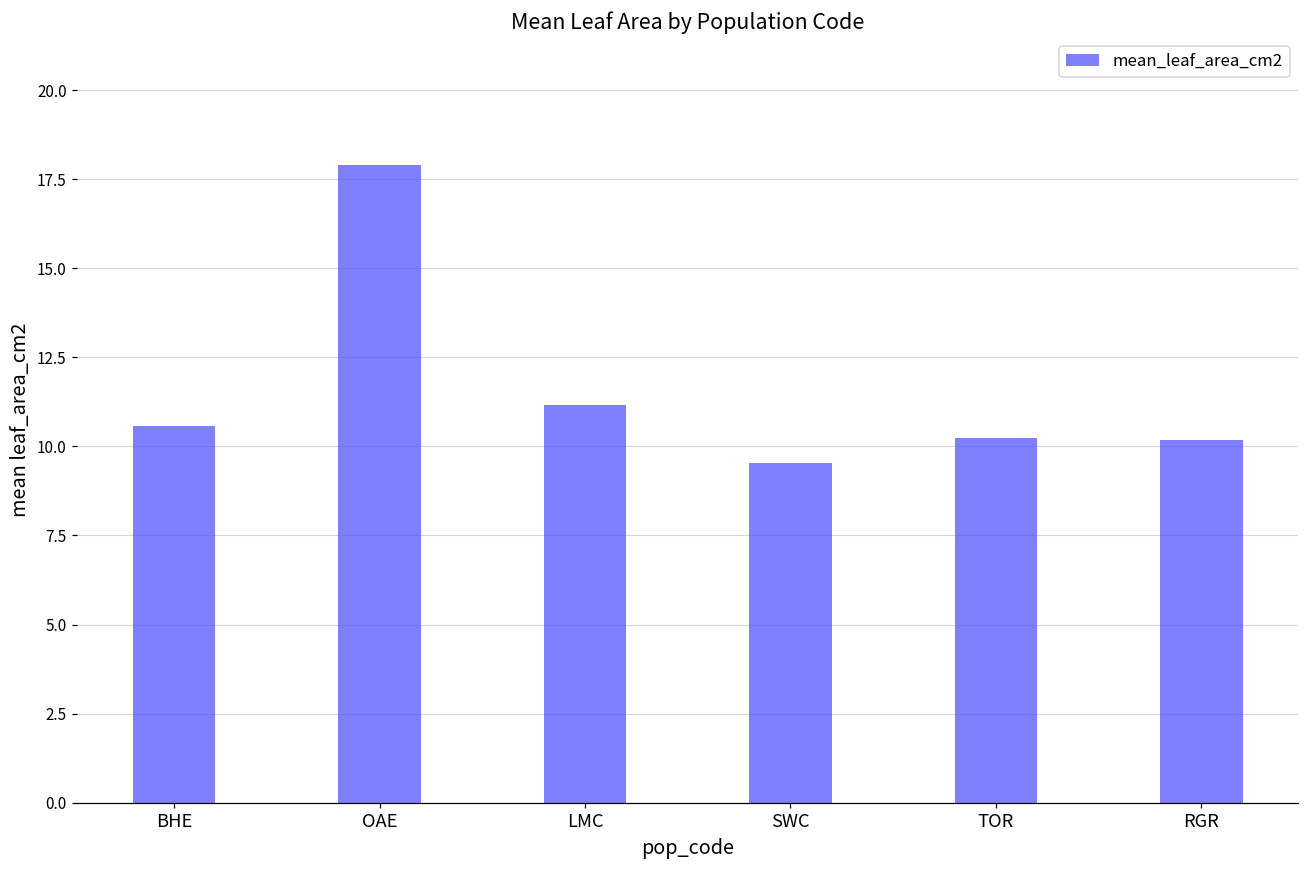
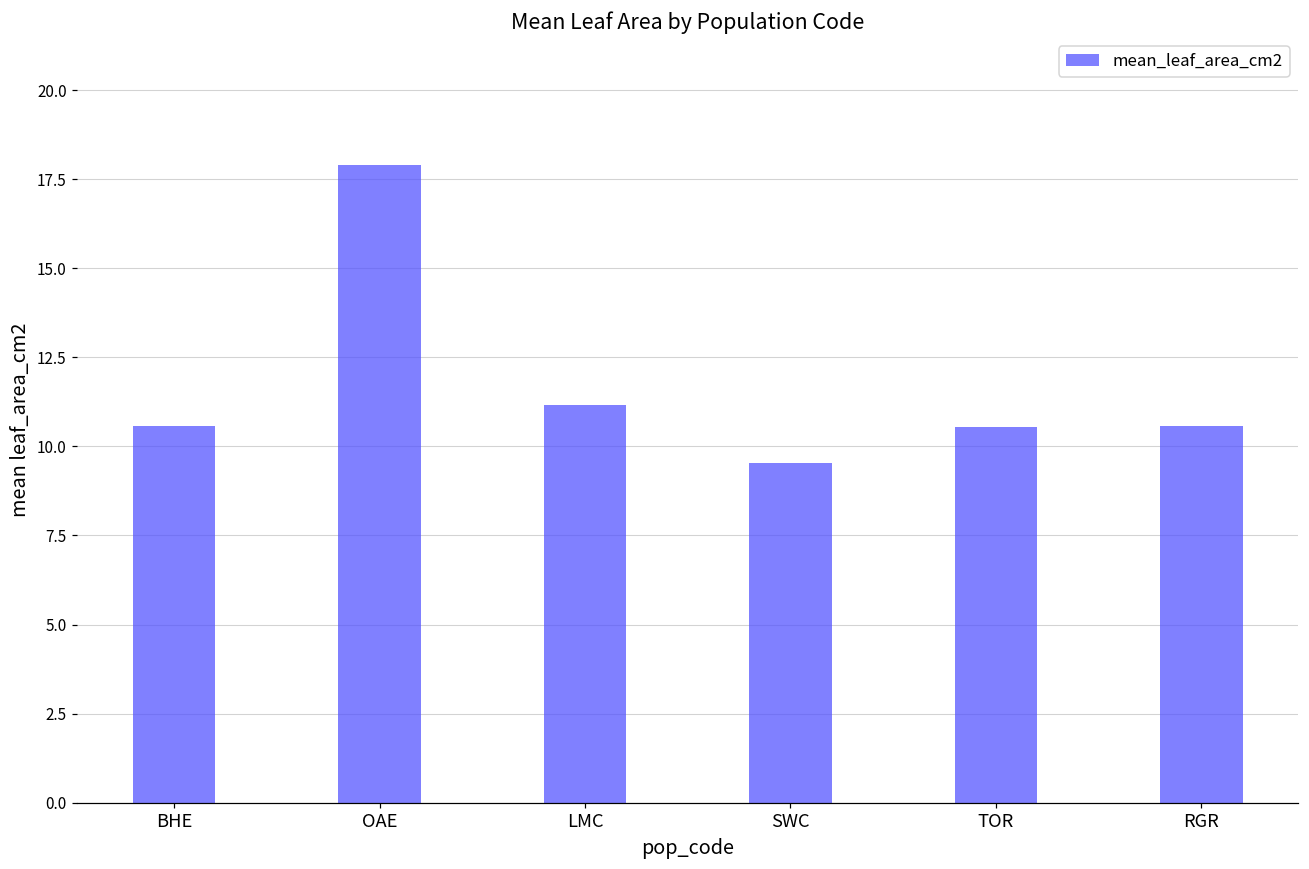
  {
    "BHE": 10.6,
    "OAE": 17.9,
    "LMC": 11.2,
    "SWC": 9.5,
-   "TOR": 10.2,
-   "RGR": 10.2
+   "TOR": 10.6,
+   "RGR": 10.6
  }
